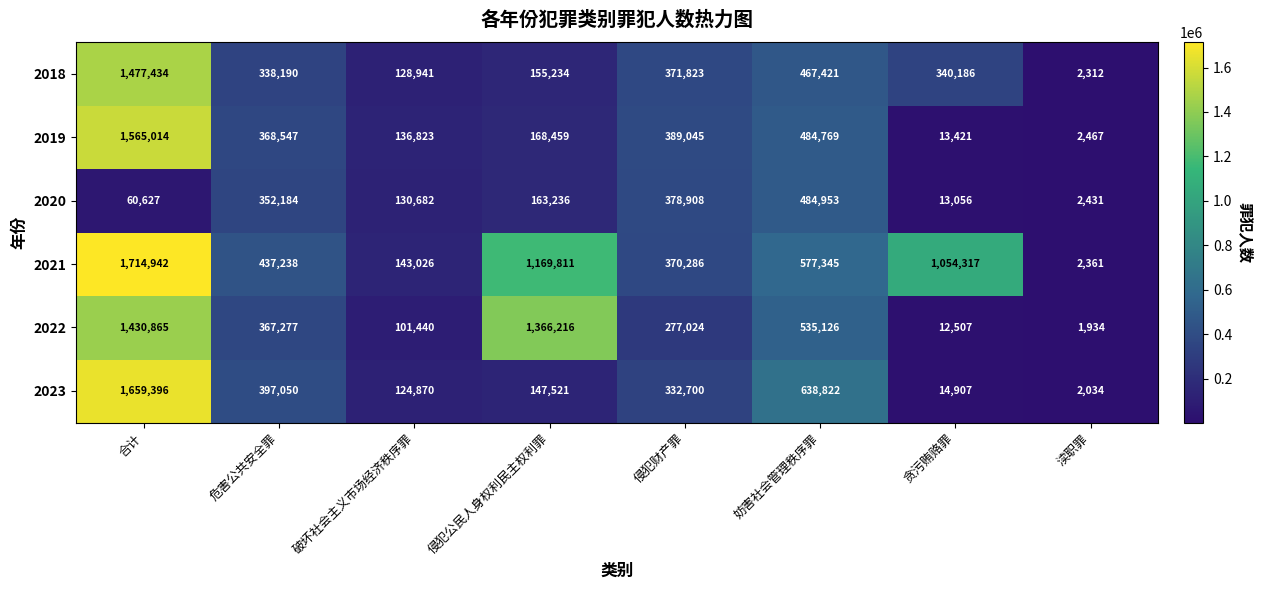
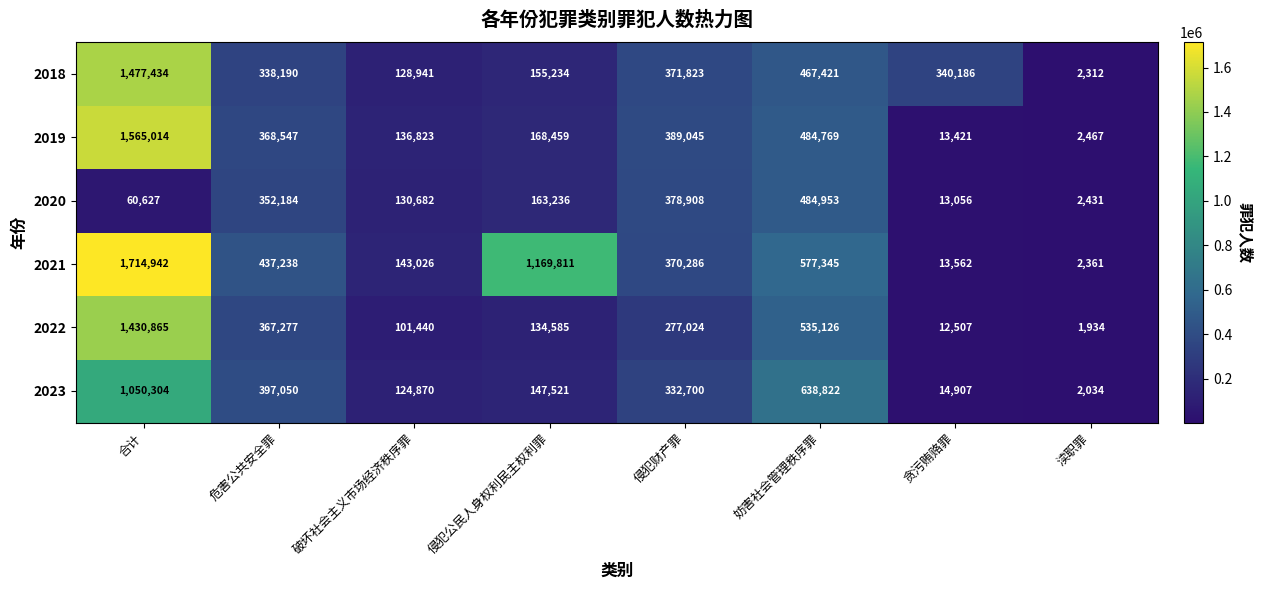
  {
    "2018": {
      "合计": "1,477,434",
      "危害公共安全罪": "338,190",
      "破坏社会主义市场经济秩序罪": "128,941",
      "侵犯公民人身权利民主权利罪": "155,234",
      "侵犯财产罪": "371,823",
      "妨害社会管理秩序罪": "467,421",
      "贪污贿赂罪": "340,186",
      "渎职罪": "2,312"
    },
    "2019": {
      "合计": "1,565,014",
      "危害公共安全罪": "368,547",
      "破坏社会主义市场经济秩序罪": "136,823",
      "侵犯公民人身权利民主权利罪": "168,459",
      "侵犯财产罪": "389,045",
      "妨害社会管理秩序罪": "484,769",
      "贪污贿赂罪": "13,421",
      "渎职罪": "2,467"
    },
    "2020": {
      "合计": "60,627",
      "危害公共安全罪": "352,184",
      "破坏社会主义市场经济秩序罪": "130,682",
      "侵犯公民人身权利民主权利罪": "163,236",
      "侵犯财产罪": "378,908",
      "妨害社会管理秩序罪": "484,953",
      "贪污贿赂罪": "13,056",
      "渎职罪": "2,431"
    },
    "2021": {
      "合计": "1,714,942",
      "危害公共安全罪": "437,238",
      "破坏社会主义市场经济秩序罪": "143,026",
      "侵犯公民人身权利民主权利罪": "1,169,811",
      "侵犯财产罪": "370,286",
      "妨害社会管理秩序罪": "577,345",
-     "贪污贿赂罪": "1,054,317",
+     "贪污贿赂罪": "13,562",
      "渎职罪": "2,361"
    },
    "2022": {
      "合计": "1,430,865",
      "危害公共安全罪": "367,277",
      "破坏社会主义市场经济秩序罪": "101,440",
-     "侵犯公民人身权利民主权利罪": "1,366,216",
+     "侵犯公民人身权利民主权利罪": "134,585",
      "侵犯财产罪": "277,024",
      "妨害社会管理秩序罪": "535,126",
      "贪污贿赂罪": "12,507",
      "渎职罪": "1,934"
    },
    "2023": {
-     "合计": "1,659,396",
+     "合计": "1,050,304",
      "危害公共安全罪": "397,050",
      "破坏社会主义市场经济秩序罪": "124,870",
      "侵犯公民人身权利民主权利罪": "147,521",
      "侵犯财产罪": "332,700",
      "妨害社会管理秩序罪": "638,822",
      "贪污贿赂罪": "14,907",
      "渎职罪": "2,034"
    }
  }
